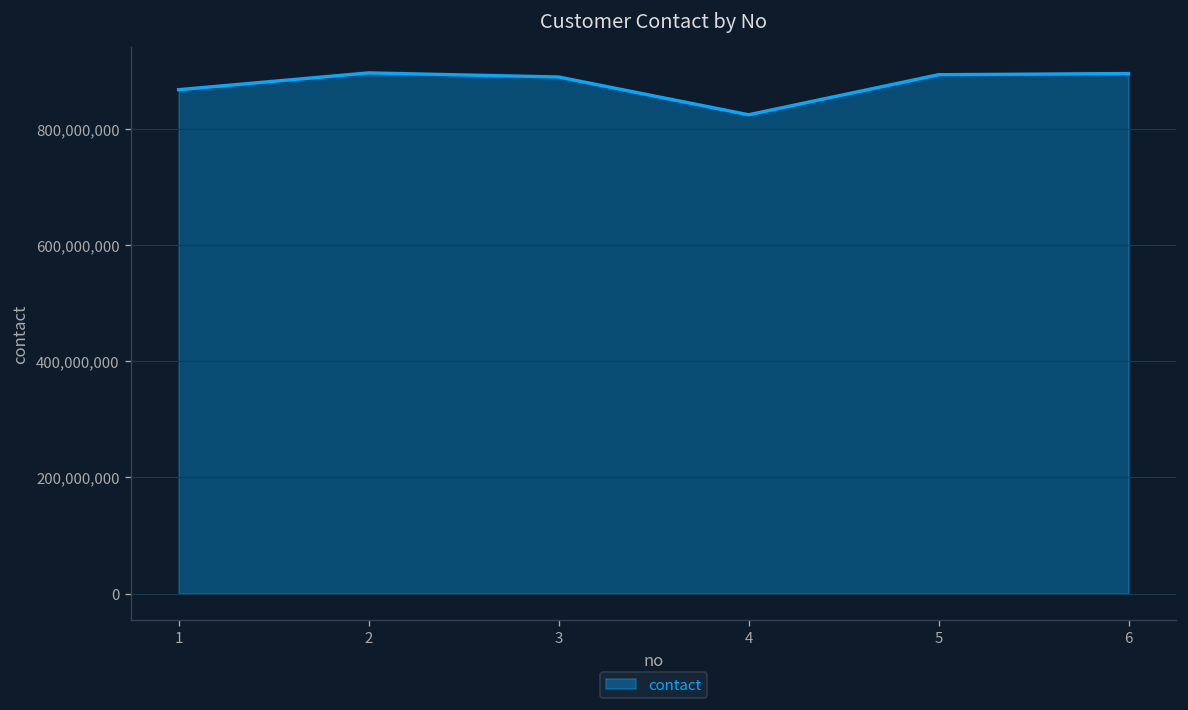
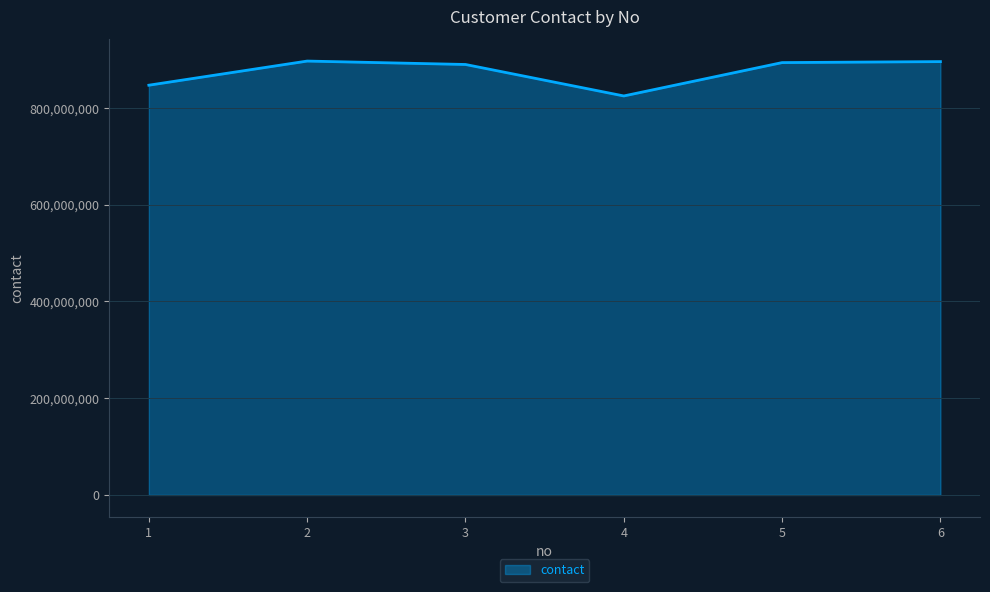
  {
-   "1": "870,000,000",
+   "1": "850,000,000",
    "2": "900,000,000",
    "3": "890,000,000",
    "4": "820,000,000",
    "5": "890,000,000",
    "6": "900,000,000"
  }
